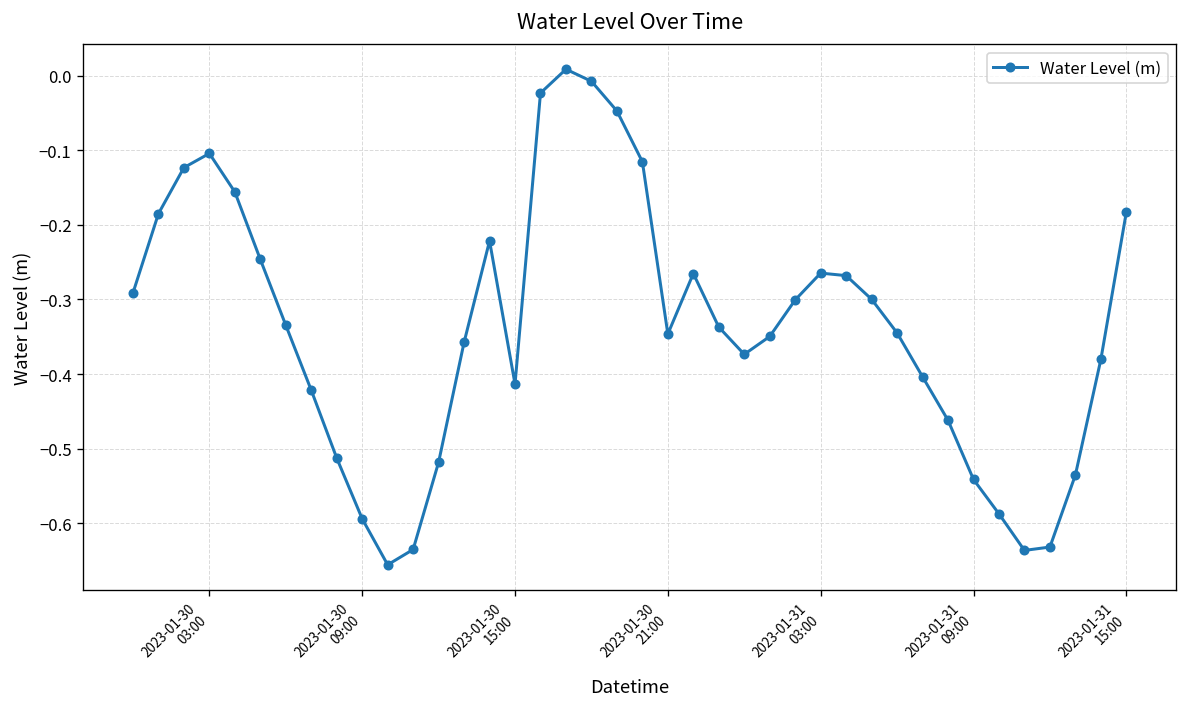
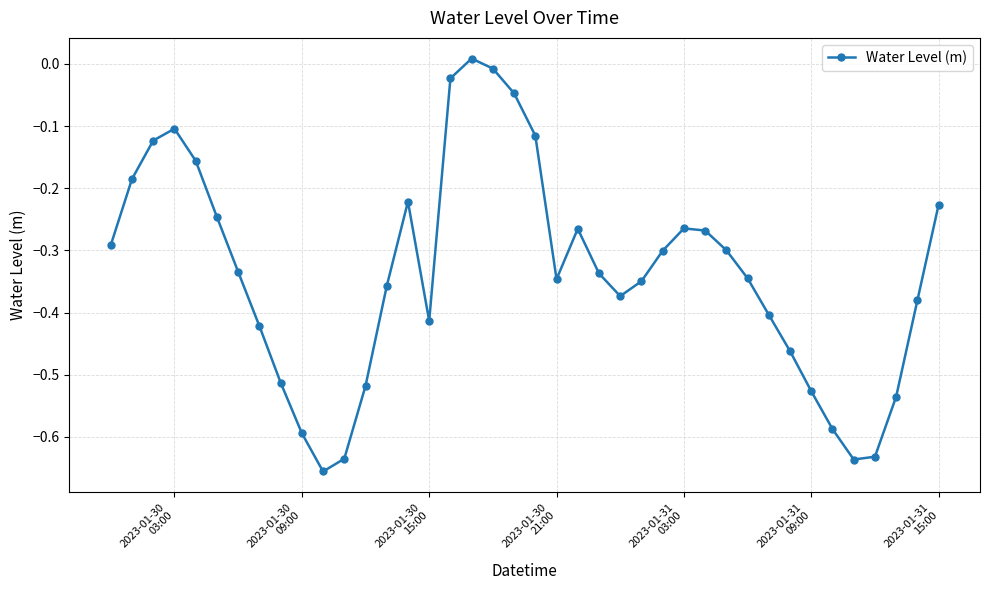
  {
    "2023-01-30 03:00": -0.10,
    "2023-01-30 09:00": -0.59,
    "2023-01-30 15:00": -0.41,
    "2023-01-30 21:00": -0.35,
    "2023-01-31 03:00": -0.26,
-   "2023-01-31 09:00": -0.54,
-   "2023-01-31 15:00": -0.18
+   "2023-01-31 09:00": -0.53,
+   "2023-01-31 15:00": -0.23
  }
